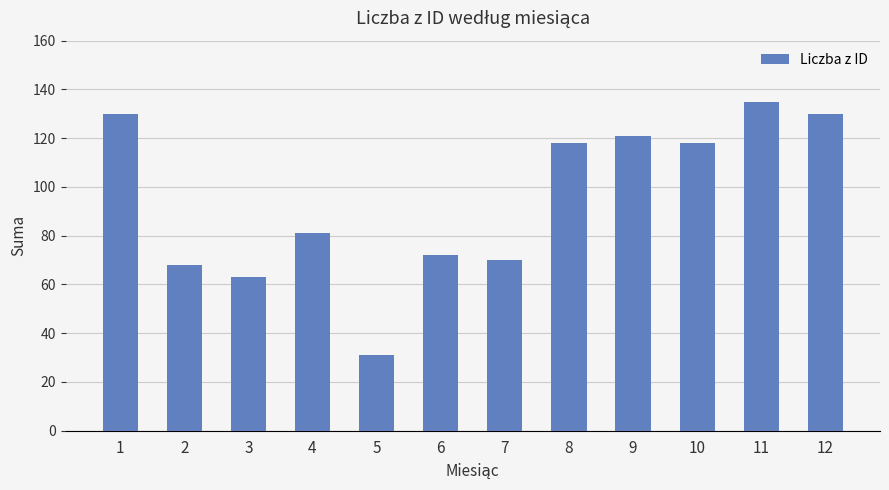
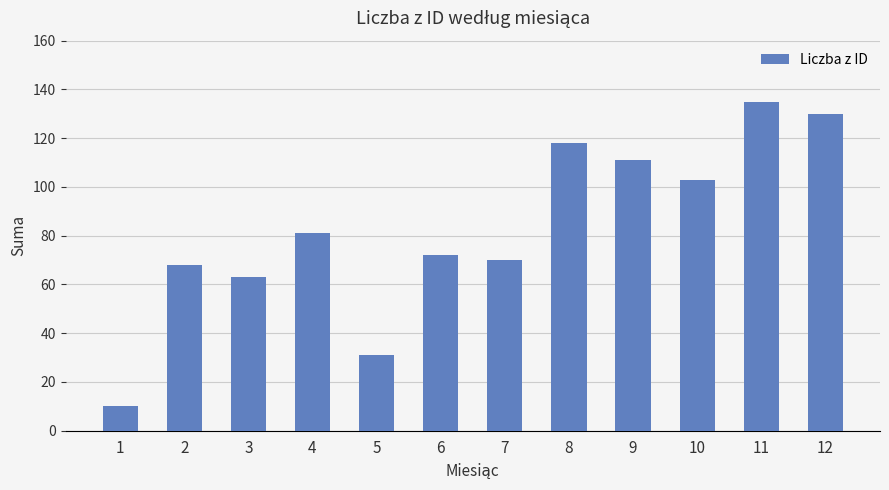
  {
-   "1": 130,
+   "1": 10,
    "2": 68,
    "3": 63,
    "4": 81,
    "5": 31,
    "6": 72,
    "7": 70,
    "8": 118,
-   "9": 121,
-   "10": 118,
+   "9": 111,
+   "10": 103,
    "11": 135,
    "12": 130
  }
